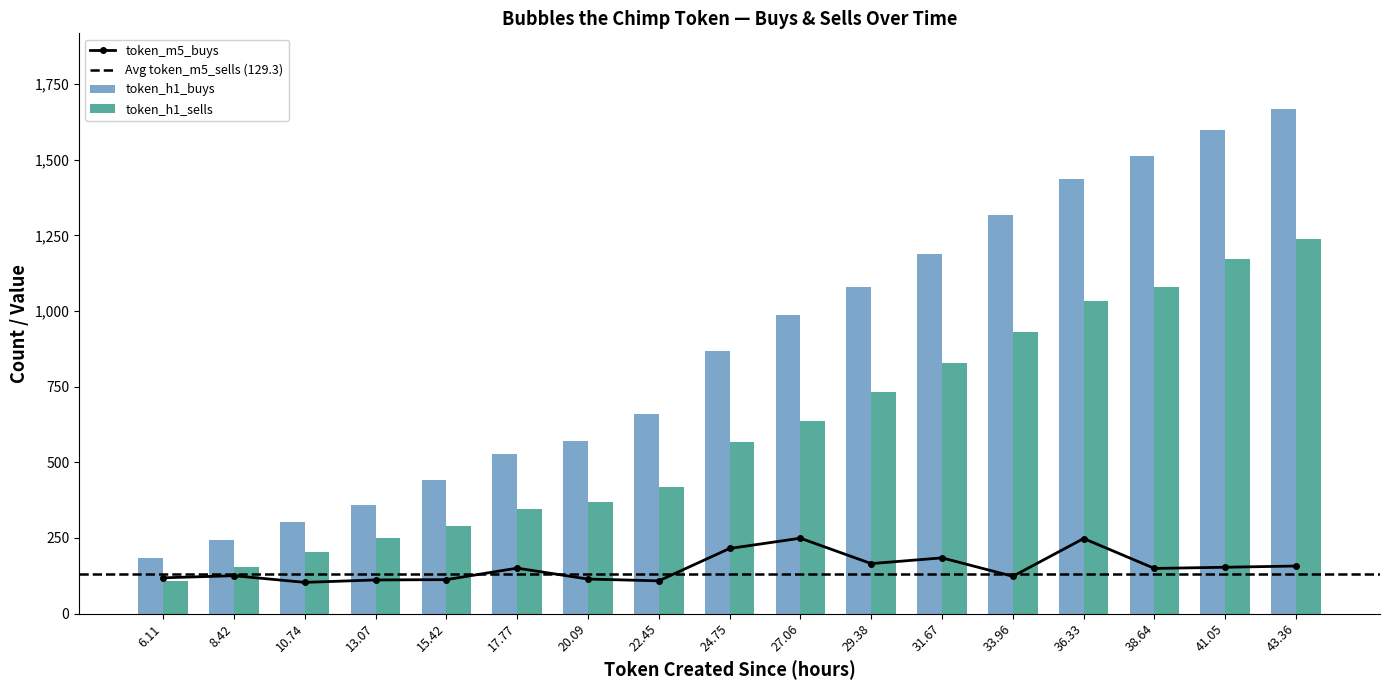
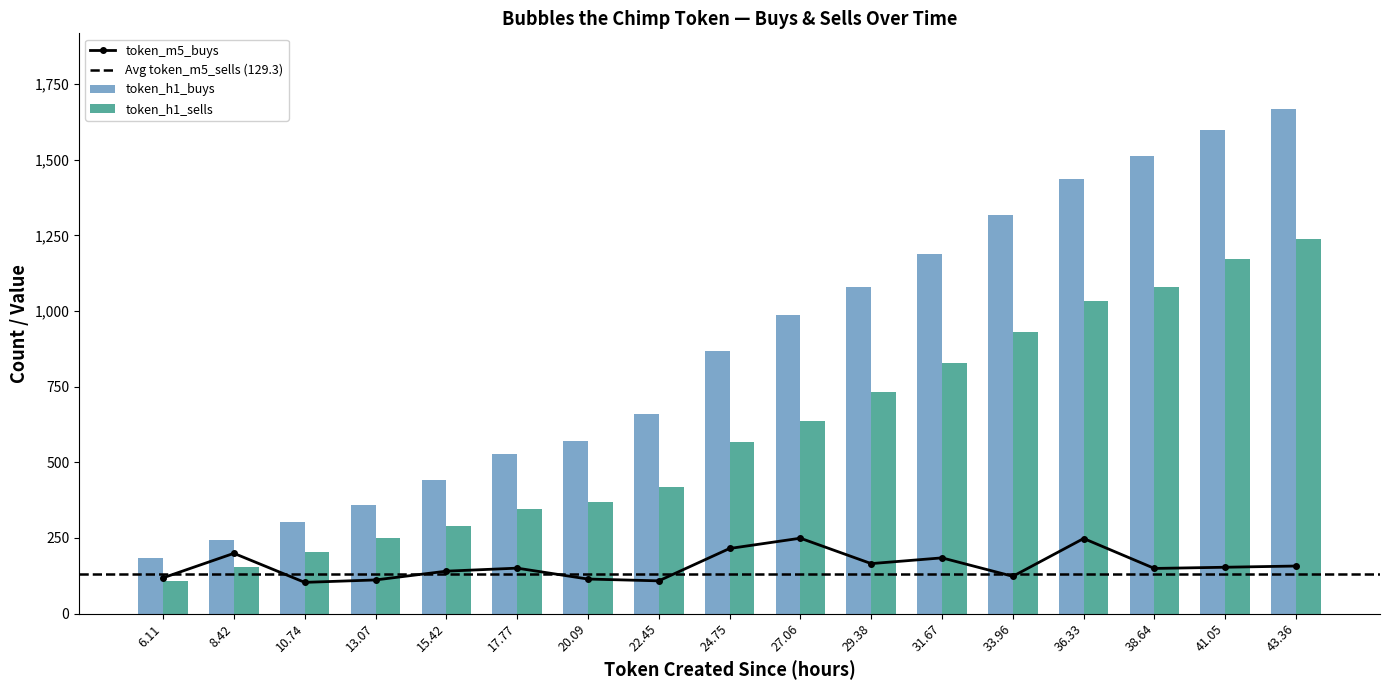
  {
    "token_m5_buys": {
      "6.11": 120,
-     "8.42": 130,
+     "8.42": 200,
      "10.74": 100,
      "13.07": 110,
-     "15.42": 110,
+     "15.42": 140,
      "17.77": 150,
      "20.09": 110,
      "22.45": 110,
      "24.75": 220,
      "27.06": 250,
      "29.38": 170,
      "31.67": 180,
      "33.96": 120,
      "36.33": 250,
      "38.64": 150,
      "41.05": 150,
      "43.36": 160
    }
  }
